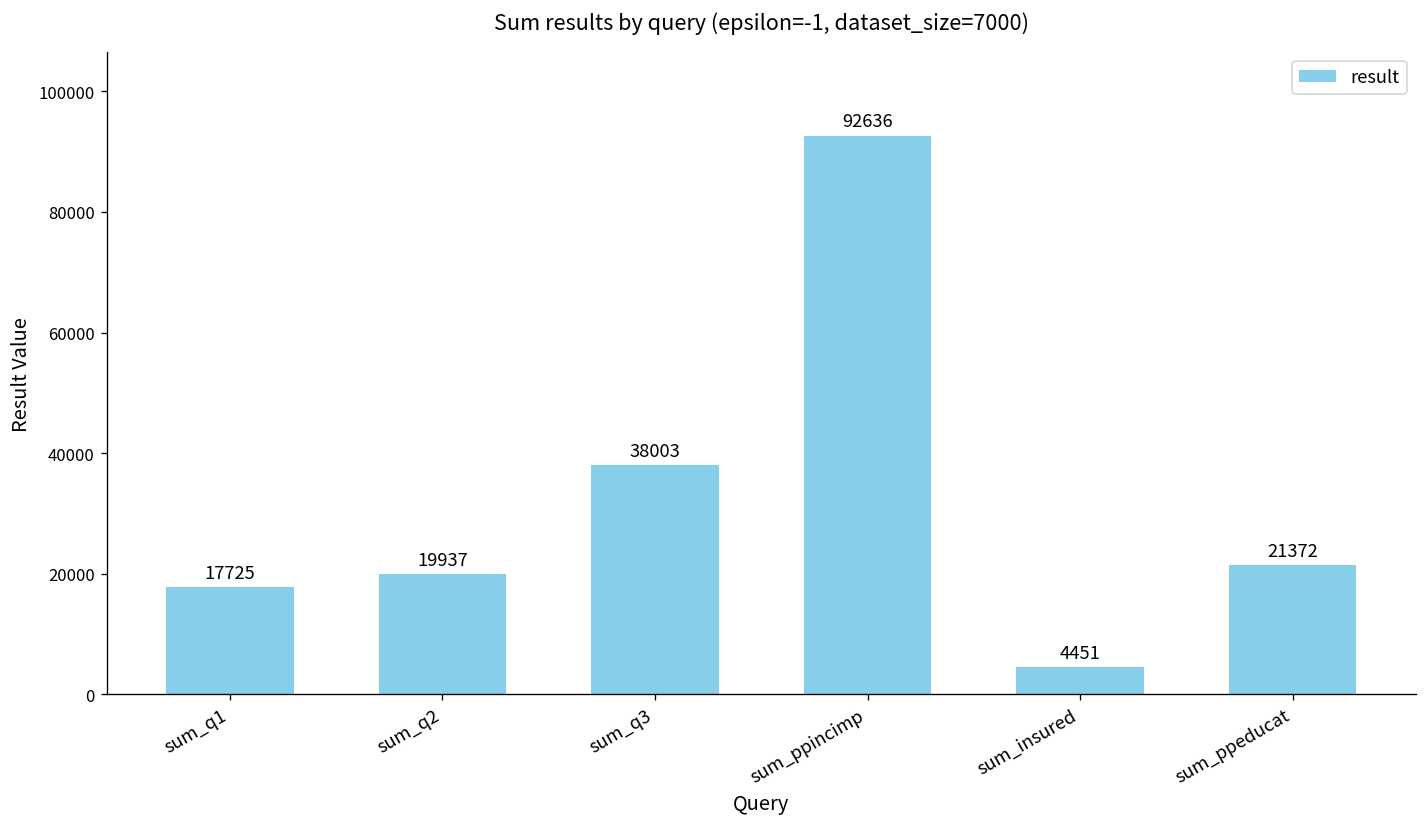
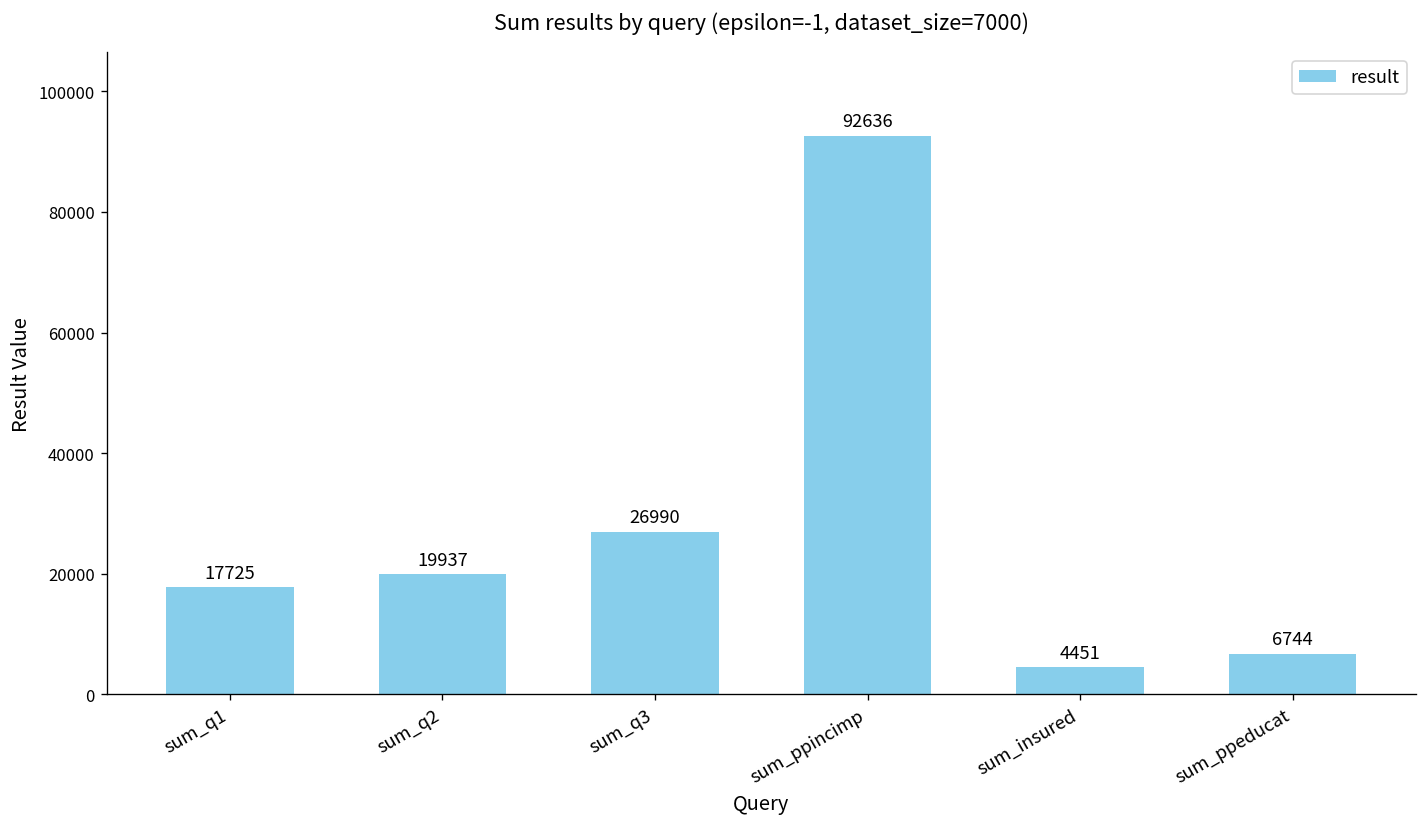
  {
    "sum_q1": 17725,
    "sum_q2": 19937,
-   "sum_q3": 38003,
+   "sum_q3": 26990,
    "sum_ppincimp": 92636,
    "sum_insured": 4451,
-   "sum_ppeducat": 21372
+   "sum_ppeducat": 6744
  }
